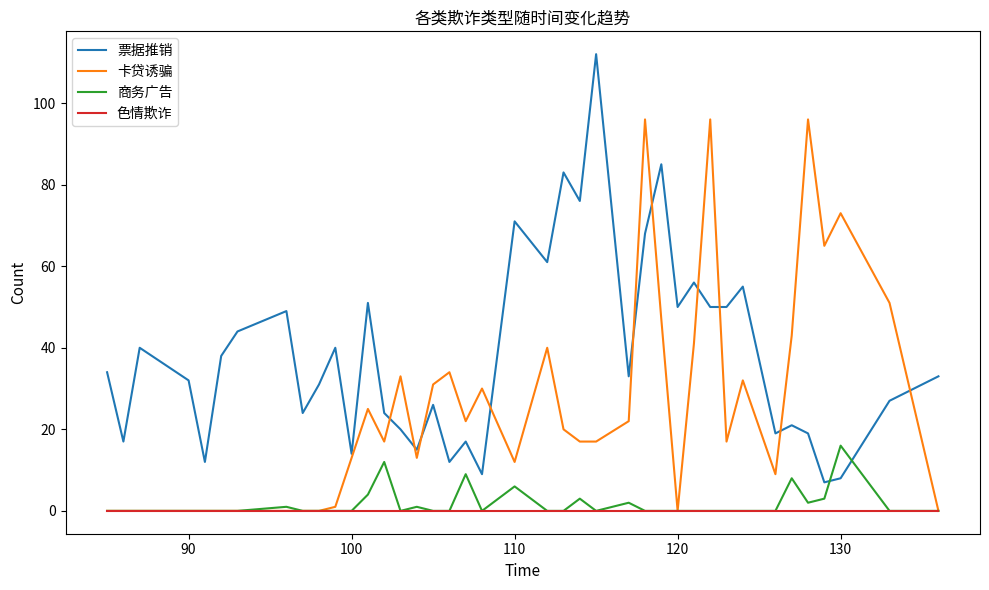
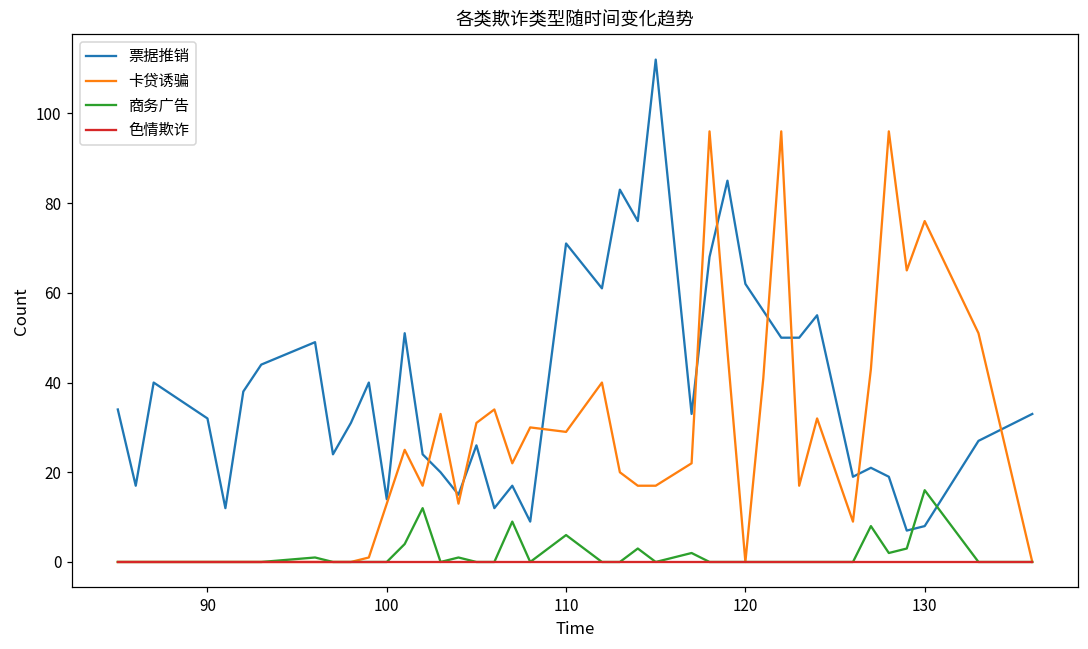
  {
    "票据推销": {
      "90": 32,
      "100": 14,
      "110": 71,
-     "120": 50,
+     "120": 62,
      "130": 8
    },
    "卡贷诱骗": {
      "100": 13,
-     "110": 12,
-     "130": 73
+     "110": 29,
+     "130": 76
    },
    "商务广告": {
      "110": 6,
      "130": 16
    },
    "色情欺诈": {
      "110": 0,
      "130": 0
    }
  }
